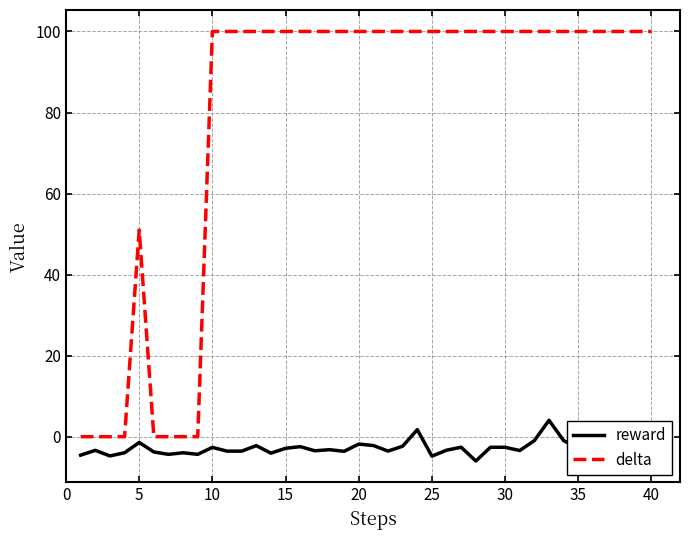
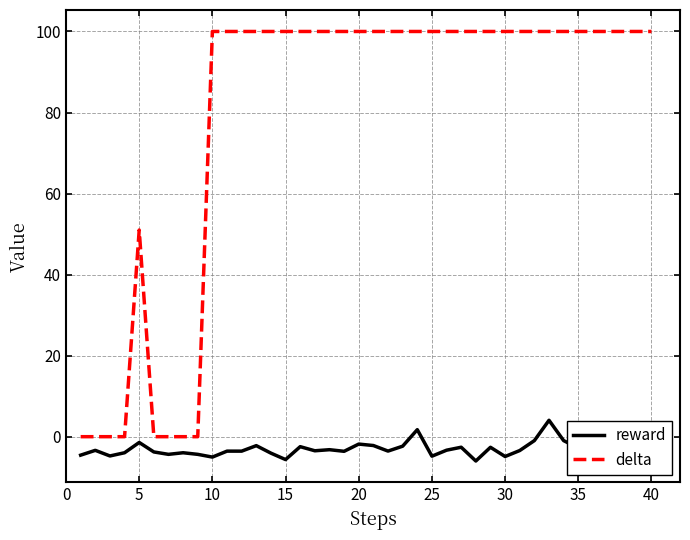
  {
    "reward": {
      "5": -1,
-     "10": -3,
-     "15": -3,
+     "10": -5,
+     "15": -6,
      "20": -2,
      "25": -5,
-     "30": -3
+     "30": -5
    },
    "delta": {
      "5": 51,
      "10": 100,
      "15": 100,
      "20": 100,
      "25": 100,
      "30": 100,
      "35": 100,
      "40": 100
    }
  }
